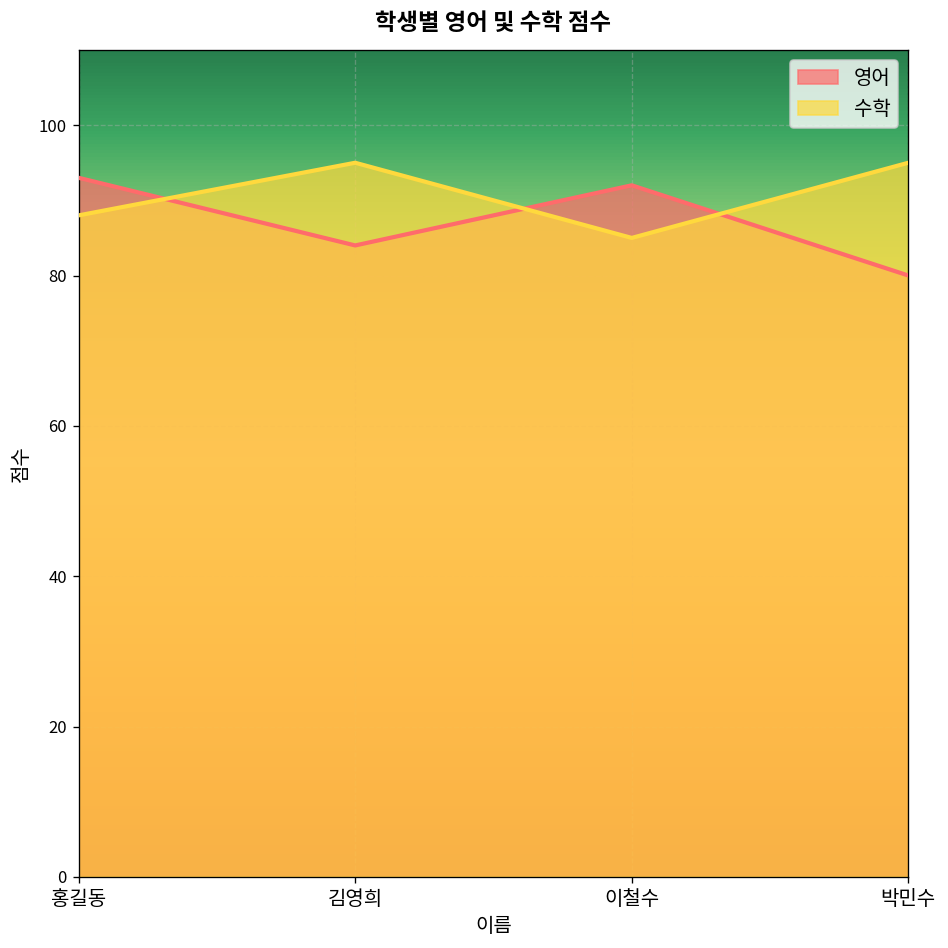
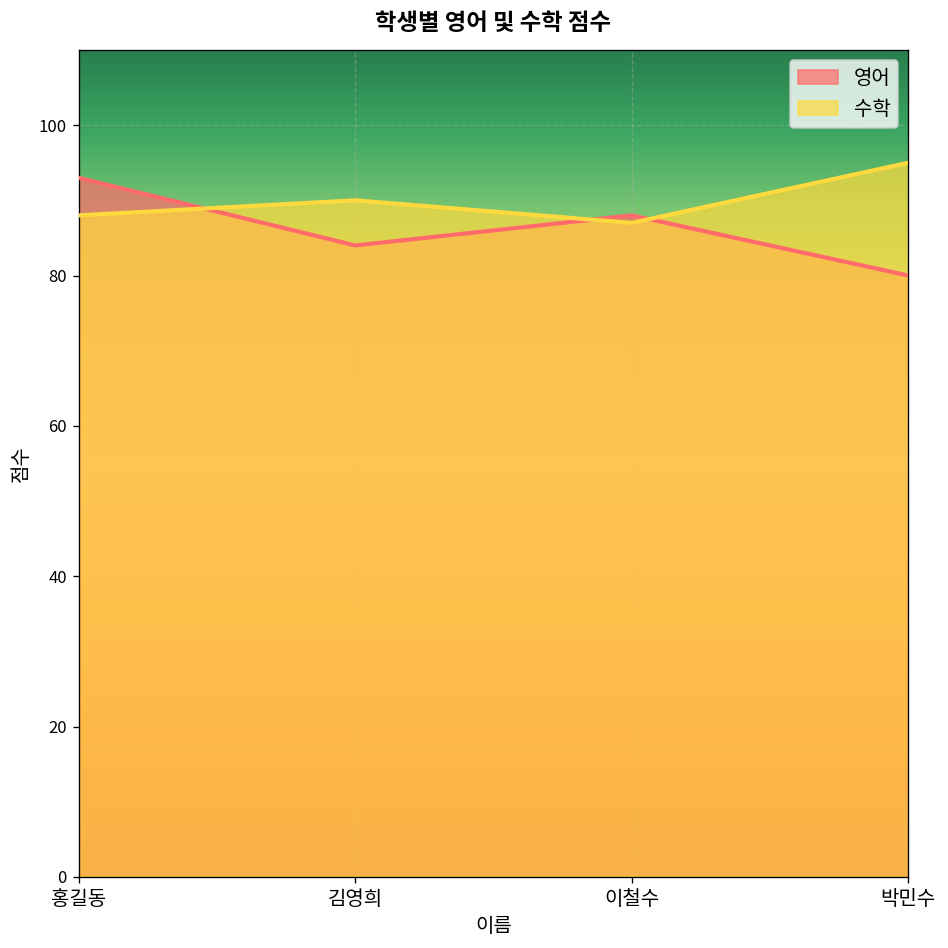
  {
    "영어": {
      "홍길동": 93,
      "김영희": 84,
-     "이철수": 92,
+     "이철수": 88,
      "박민수": 80
    },
    "수학": {
      "홍길동": 88,
-     "김영희": 95,
-     "이철수": 85,
+     "김영희": 90,
+     "이철수": 87,
      "박민수": 95
    }
  }
